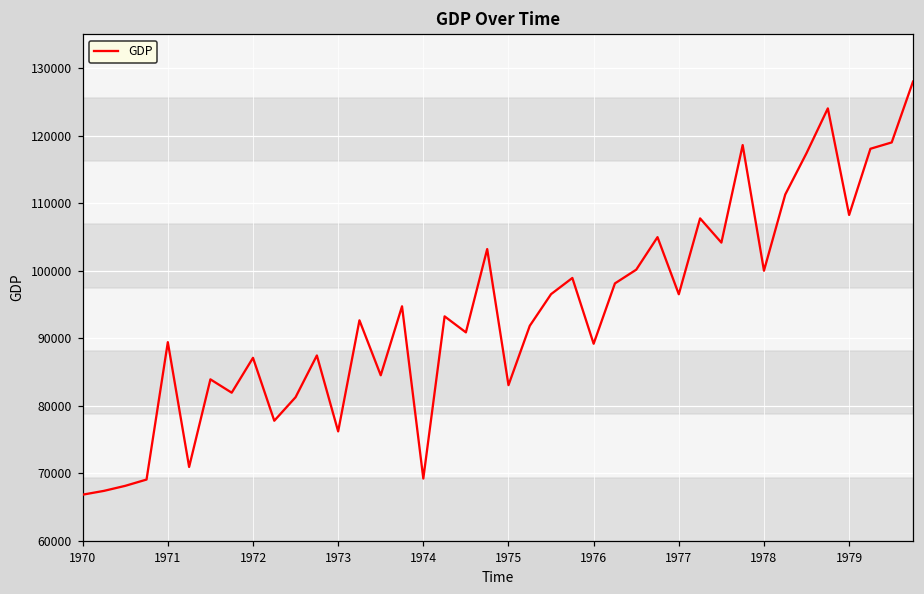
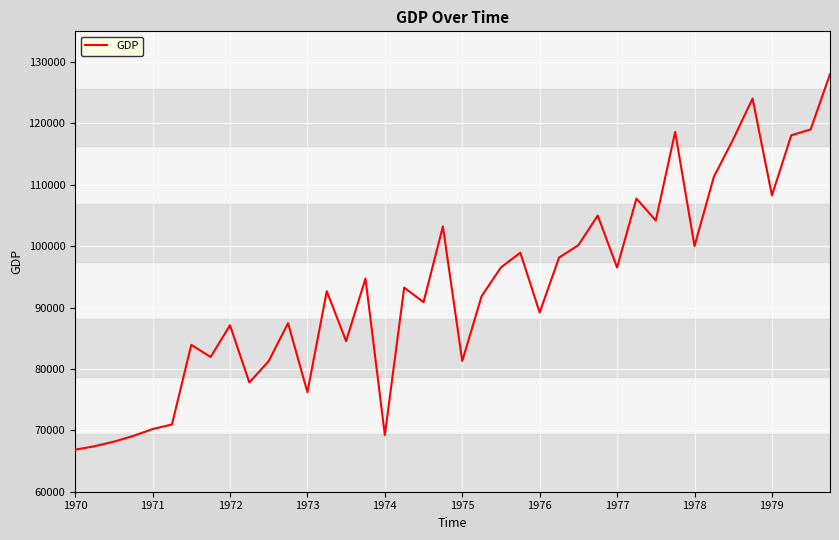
  {
    "1970": 67000,
-   "1971": 89000,
+   "1971": 70000,
    "1972": 87000,
    "1973": 76000,
    "1974": 69000,
-   "1975": 83000,
+   "1975": 81000,
    "1976": 89000,
    "1977": 97000,
    "1978": 100000,
    "1979": 108000
  }
